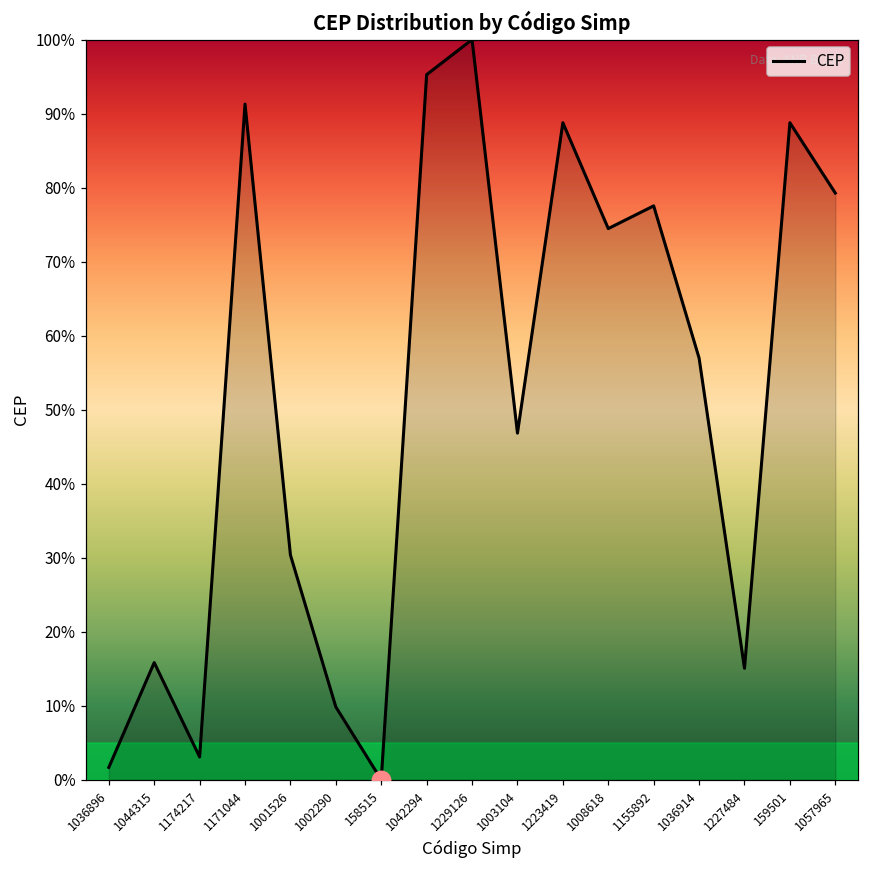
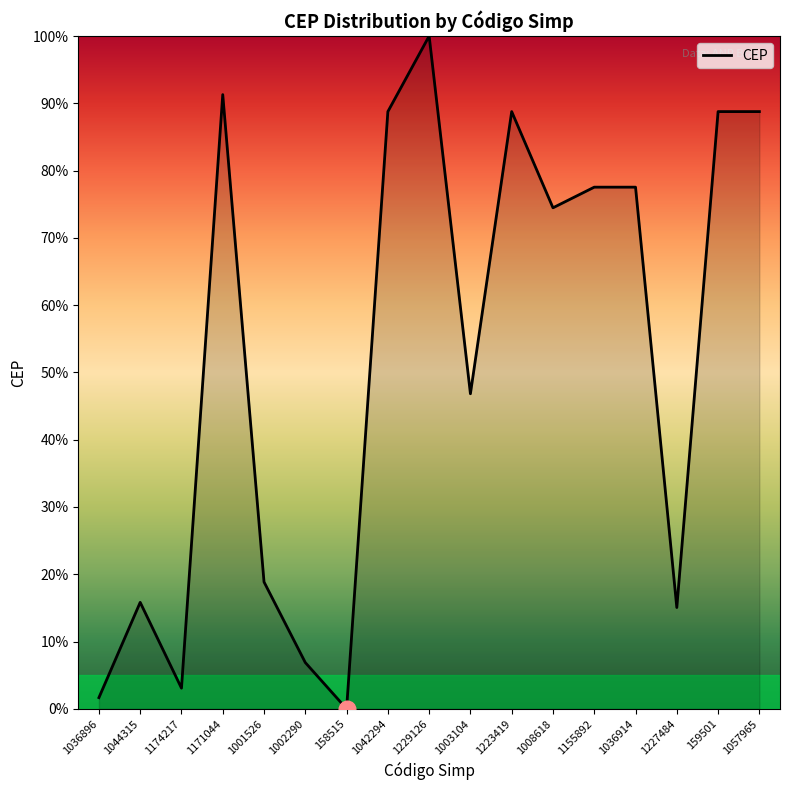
  {
    "CEP": {
      "1044315": "16%",
      "1171044": "91%",
-     "1001526": "30%",
-     "1002290": "10%",
-     "1042294": "95%",
+     "1001526": "19%",
+     "1002290": "7%",
+     "1042294": "89%",
      "1229126": "100%",
      "1003104": "47%",
      "1223419": "89%",
      "1008618": "74%",
      "1155892": "78%",
-     "1036914": "57%",
+     "1036914": "78%",
      "1227484": "15%",
      "159501": "89%",
-     "1057965": "79%"
+     "1057965": "89%"
    }
  }
